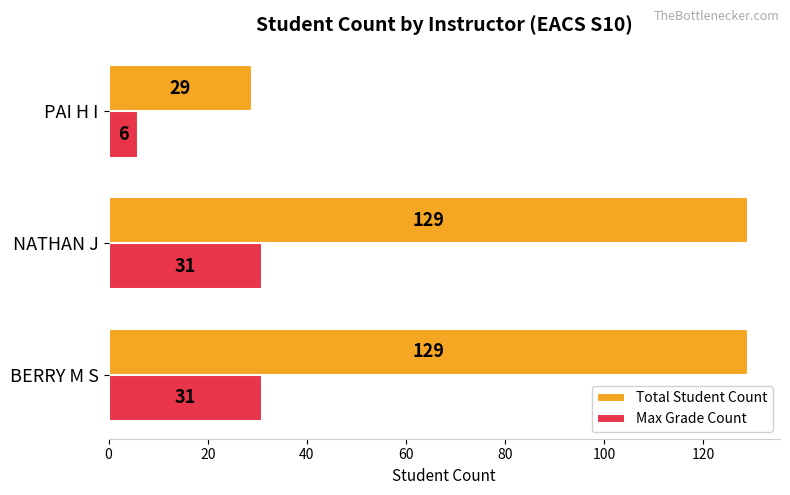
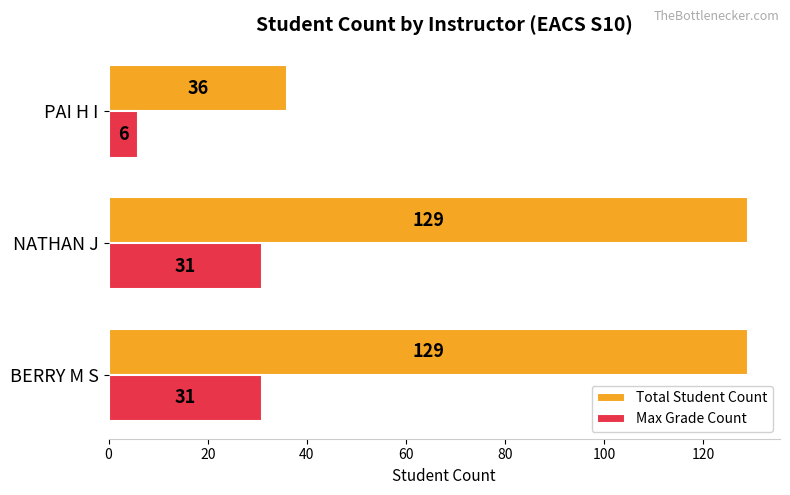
  {
    "Total Student Count": {
-     "PAI H I": 29,
+     "PAI H I": 36,
      "NATHAN J": 129,
      "BERRY M S": 129
    },
    "Max Grade Count": {
      "PAI H I": 6,
      "NATHAN J": 31,
      "BERRY M S": 31
    }
  }
